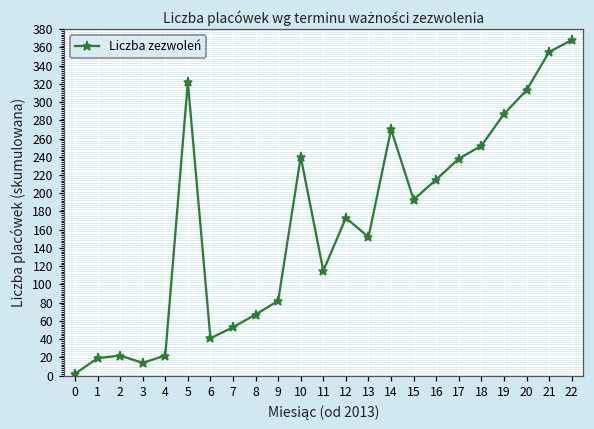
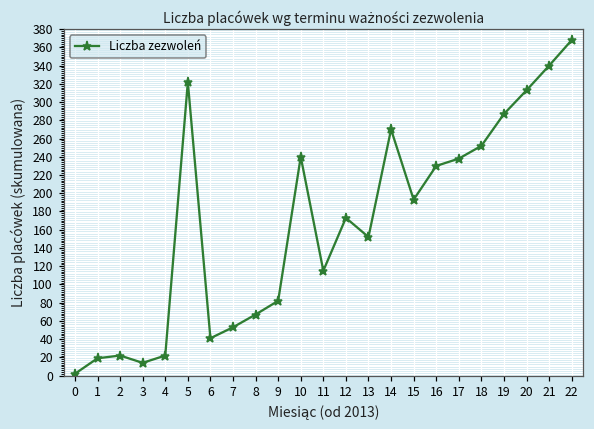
  {
    "0": 0,
    "1": 20,
    "2": 20,
    "3": 10,
    "4": 20,
    "5": 320,
    "6": 40,
    "7": 50,
    "8": 70,
    "9": 80,
    "10": 240,
    "11": 120,
    "12": 170,
    "13": 150,
    "14": 270,
    "15": 190,
-   "16": 220,
+   "16": 230,
    "17": 240,
    "18": 250,
    "19": 290,
    "20": 310,
-   "21": 360,
+   "21": 340,
    "22": 370
  }
